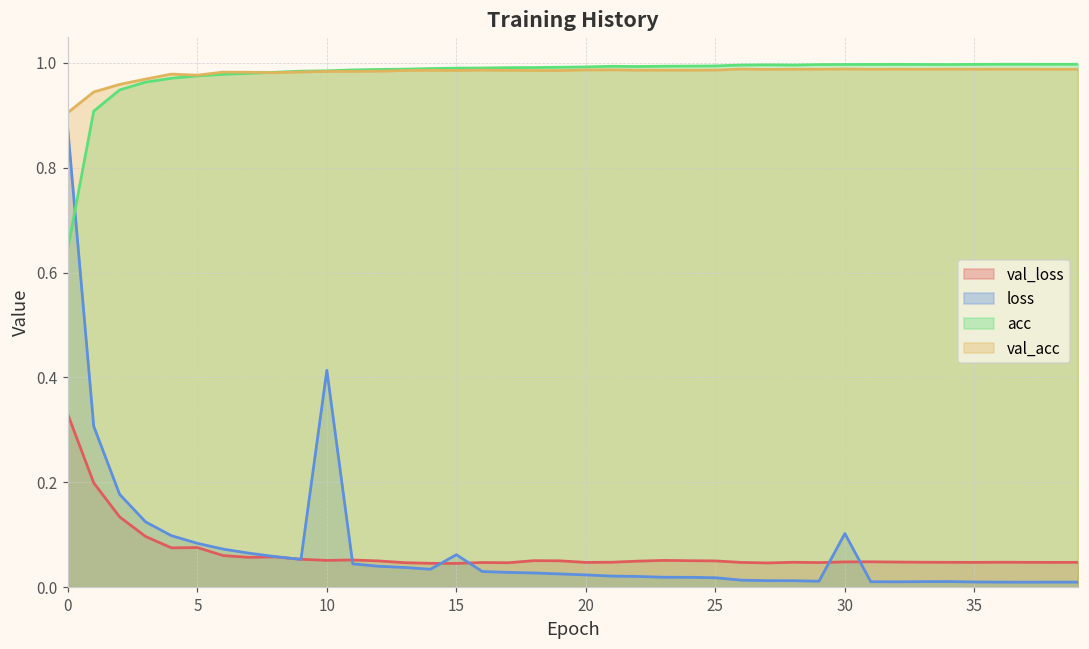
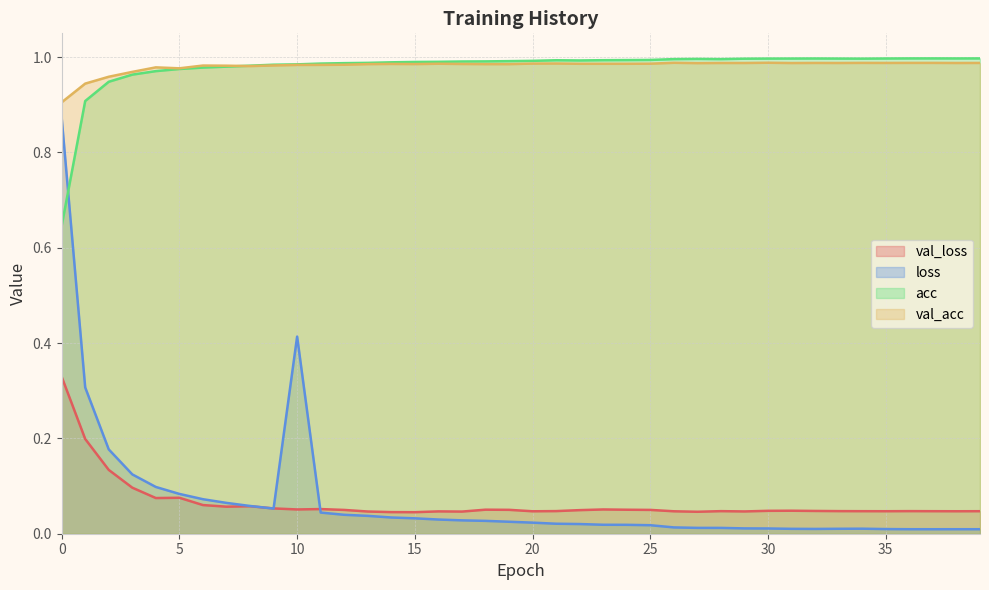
  {
    "loss": {
      "0": 0.87,
      "5": 0.08,
      "10": 0.41,
-     "15": 0.06,
+     "15": 0.03,
      "20": 0.02,
      "25": 0.02,
-     "30": 0.10,
+     "30": 0.01,
      "35": 0.01
    },
    "acc": {
      "0": 0.65,
      "20": 0.99,
      "25": 0.99,
      "30": 1.00,
      "35": 1.00
    }
  }
